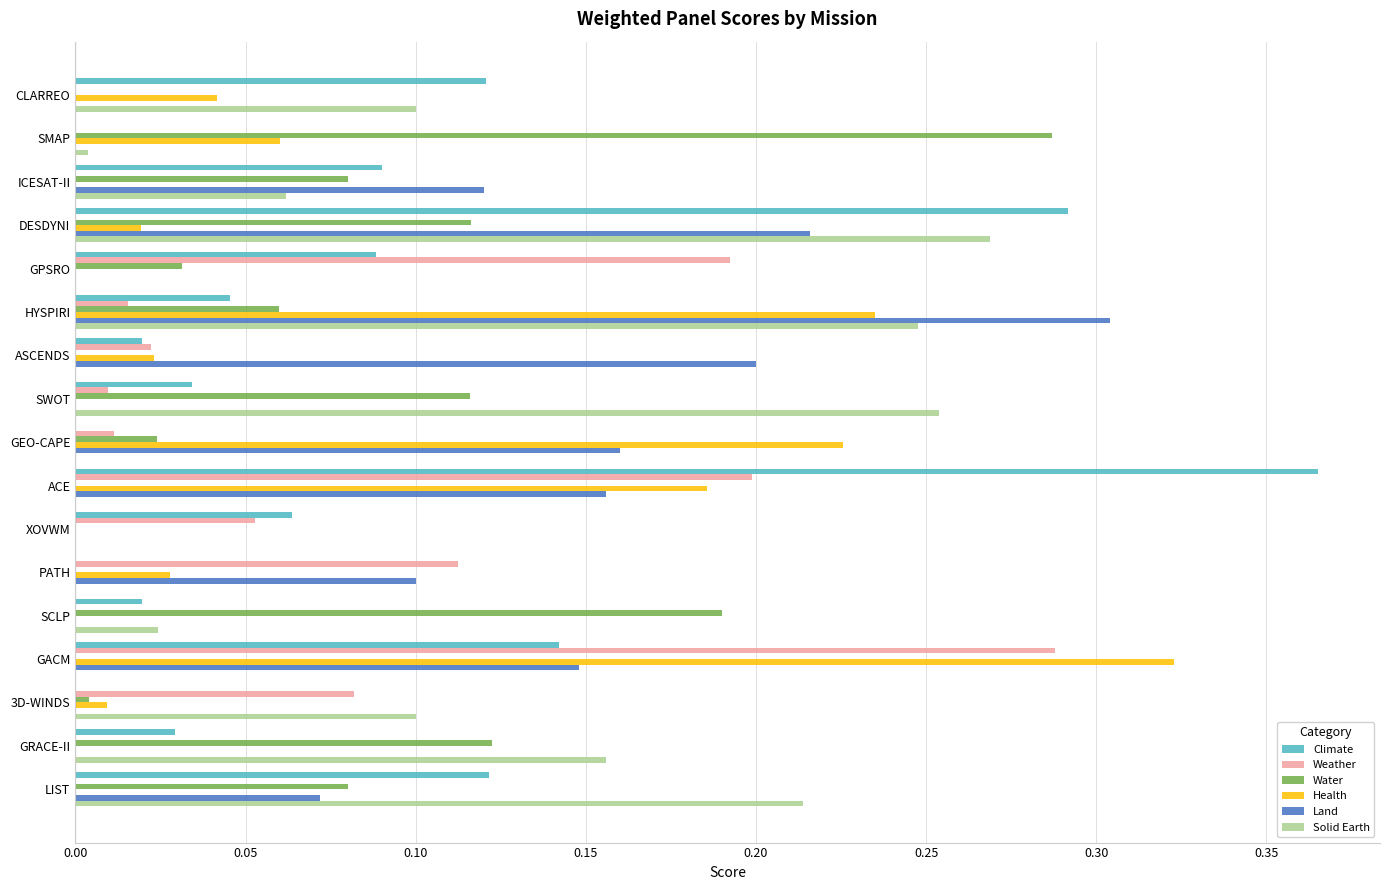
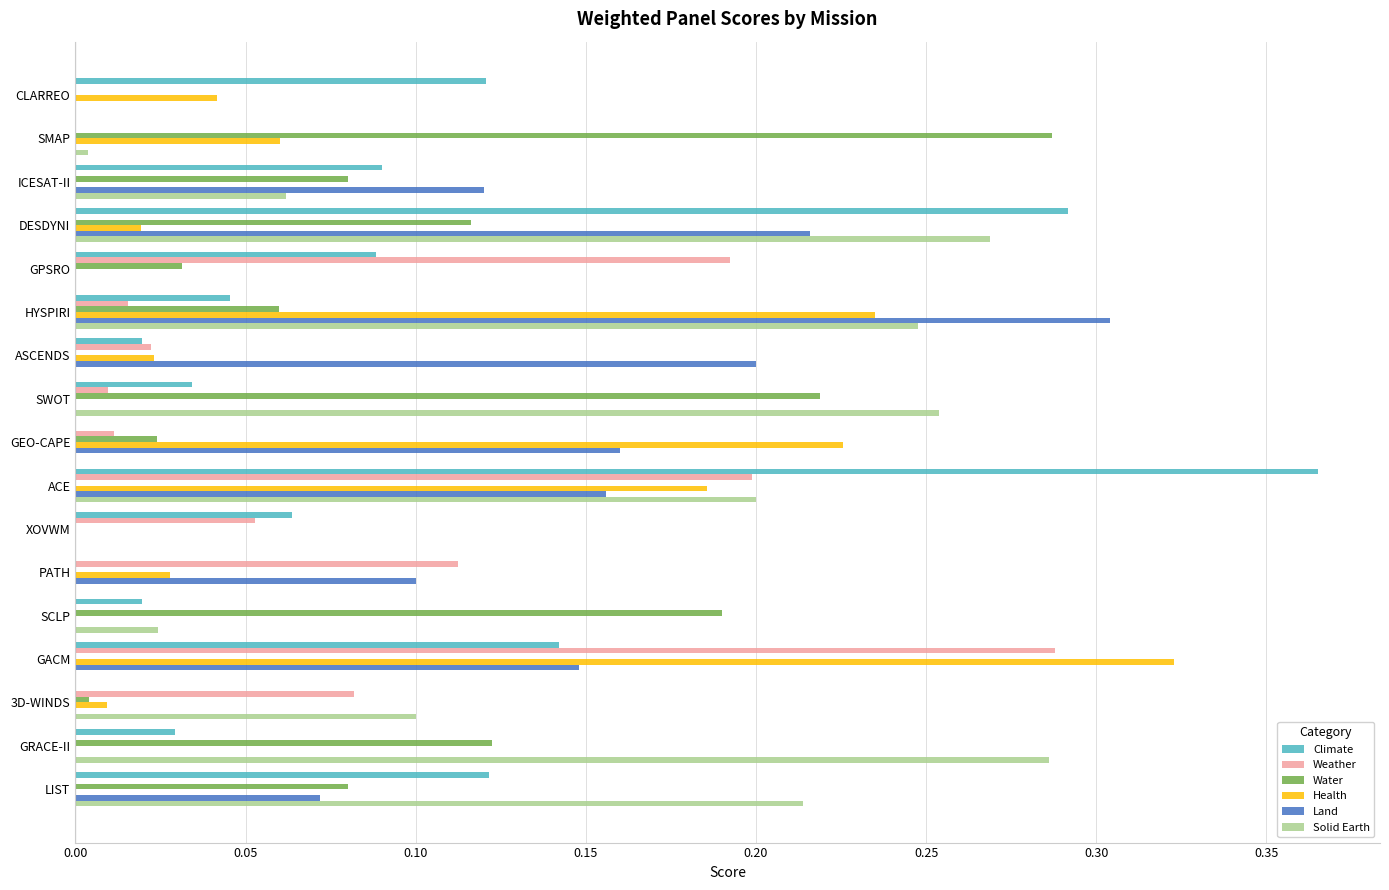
  {
    "Climate": {
      "CLARREO": 0.121,
      "SMAP": 0.000,
      "ICESAT-II": 0.090,
      "DESDYNI": 0.292,
      "GPSRO": 0.088,
      "HYSPIRI": 0.045,
      "ASCENDS": 0.020,
      "SWOT": 0.034,
      "GEO-CAPE": 0.000,
      "ACE": 0.365,
      "XOVWM": 0.064,
      "PATH": 0.000,
      "SCLP": 0.020,
      "GACM": 0.142,
      "3D-WINDS": 0.000,
      "GRACE-II": 0.029,
      "LIST": 0.122
    },
    "Weather": {
      "CLARREO": 0.000,
      "SMAP": 0.000,
      "ICESAT-II": 0.000,
      "DESDYNI": 0.000,
      "GPSRO": 0.192,
      "HYSPIRI": 0.015,
      "ASCENDS": 0.022,
      "SWOT": 0.010,
      "GEO-CAPE": 0.011,
      "ACE": 0.199,
      "XOVWM": 0.053,
      "PATH": 0.113,
      "SCLP": 0.000,
      "GACM": 0.288,
      "3D-WINDS": 0.082,
      "GRACE-II": 0.000,
      "LIST": 0.000
    },
    "Water": {
      "CLARREO": 0.000,
      "SMAP": 0.287,
      "ICESAT-II": 0.080,
      "DESDYNI": 0.116,
      "GPSRO": 0.031,
      "HYSPIRI": 0.060,
      "ASCENDS": 0.000,
-     "SWOT": 0.116,
+     "SWOT": 0.219,
      "GEO-CAPE": 0.024,
      "ACE": 0.000,
      "XOVWM": 0.000,
      "PATH": 0.000,
      "SCLP": 0.190,
      "GACM": 0.000,
      "3D-WINDS": 0.004,
      "GRACE-II": 0.123,
      "LIST": 0.080
    },
    "Health": {
      "CLARREO": 0.042,
      "SMAP": 0.060,
      "ICESAT-II": 0.000,
      "DESDYNI": 0.019,
      "GPSRO": 0.000,
      "HYSPIRI": 0.235,
      "ASCENDS": 0.023,
      "SWOT": 0.000,
      "GEO-CAPE": 0.226,
      "ACE": 0.185,
      "XOVWM": 0.000,
      "PATH": 0.028,
      "SCLP": 0.000,
      "GACM": 0.323,
      "3D-WINDS": 0.009,
      "GRACE-II": 0.000,
      "LIST": 0.000
    },
    "Land": {
      "CLARREO": 0.000,
      "SMAP": 0.000,
      "ICESAT-II": 0.120,
      "DESDYNI": 0.216,
      "GPSRO": 0.000,
      "HYSPIRI": 0.304,
      "ASCENDS": 0.200,
      "SWOT": 0.000,
      "GEO-CAPE": 0.160,
      "ACE": 0.156,
      "XOVWM": 0.000,
      "PATH": 0.100,
      "SCLP": 0.000,
      "GACM": 0.148,
      "3D-WINDS": 0.000,
      "GRACE-II": 0.000,
      "LIST": 0.072
    },
    "Solid Earth": {
-     "CLARREO": 0.1,
+     "CLARREO": 0.0,
      "SMAP": 0.004,
      "ICESAT-II": 0.062,
      "DESDYNI": 0.269,
      "GPSRO": 0.000,
      "HYSPIRI": 0.248,
      "ASCENDS": 0.000,
      "SWOT": 0.254,
      "GEO-CAPE": 0.000,
-     "ACE": 0.0,
+     "ACE": 0.2,
      "XOVWM": 0.000,
      "PATH": 0.000,
      "SCLP": 0.024,
      "GACM": 0.000,
      "3D-WINDS": 0.100,
-     "GRACE-II": 0.156,
+     "GRACE-II": 0.286,
      "LIST": 0.214
    }
  }
